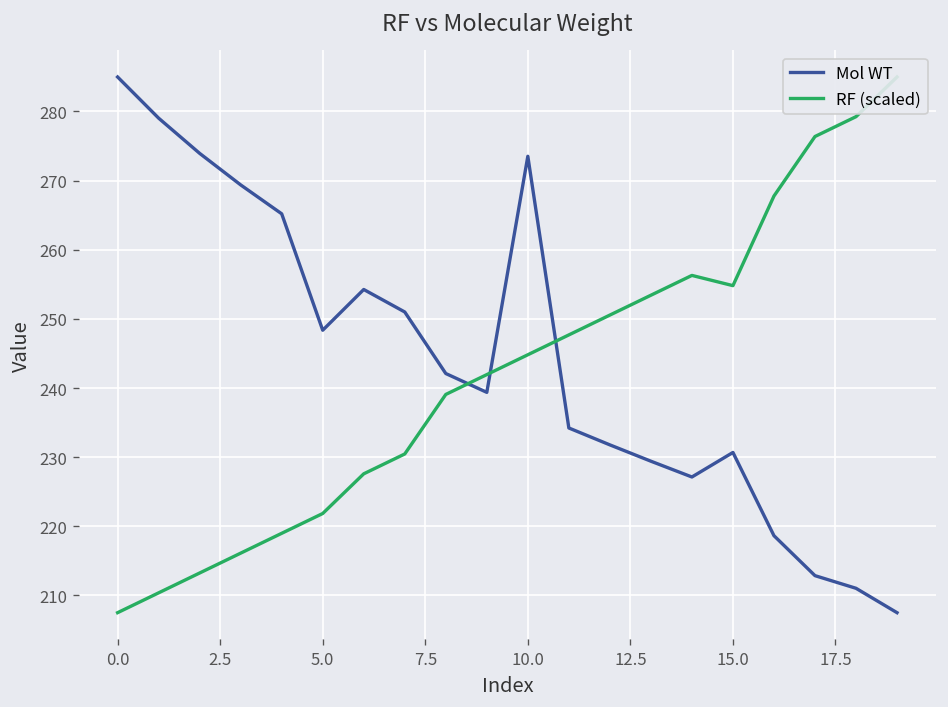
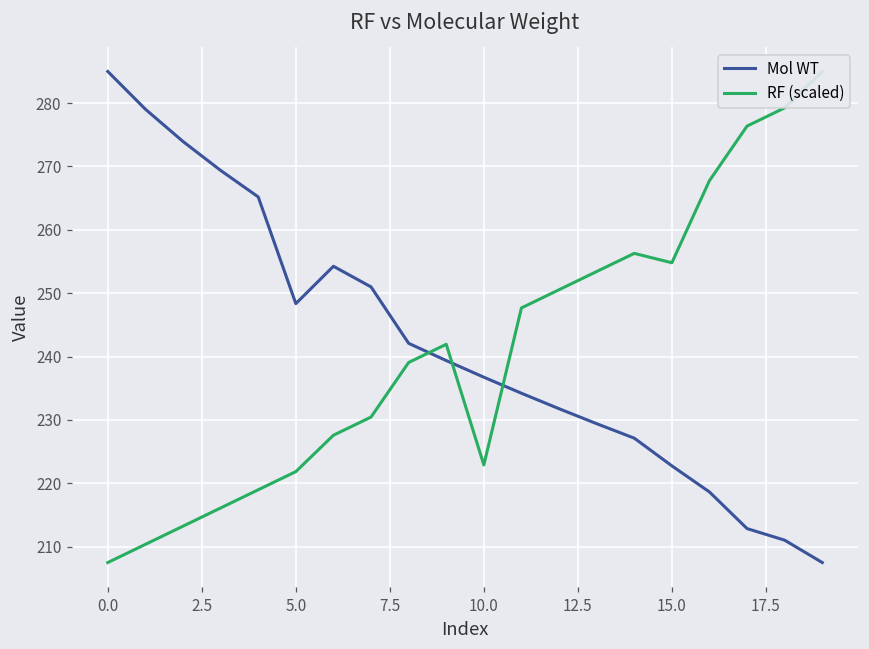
  {
    "Mol WT": {
      "0.0": 285,
      "5.0": 248,
-     "10.0": 274,
-     "15.0": 231
+     "10.0": 237,
+     "15.0": 223
    },
    "RF (scaled)": {
      "0.0": 208,
      "5.0": 222,
-     "10.0": 245,
+     "10.0": 223,
      "15.0": 255
    }
  }
